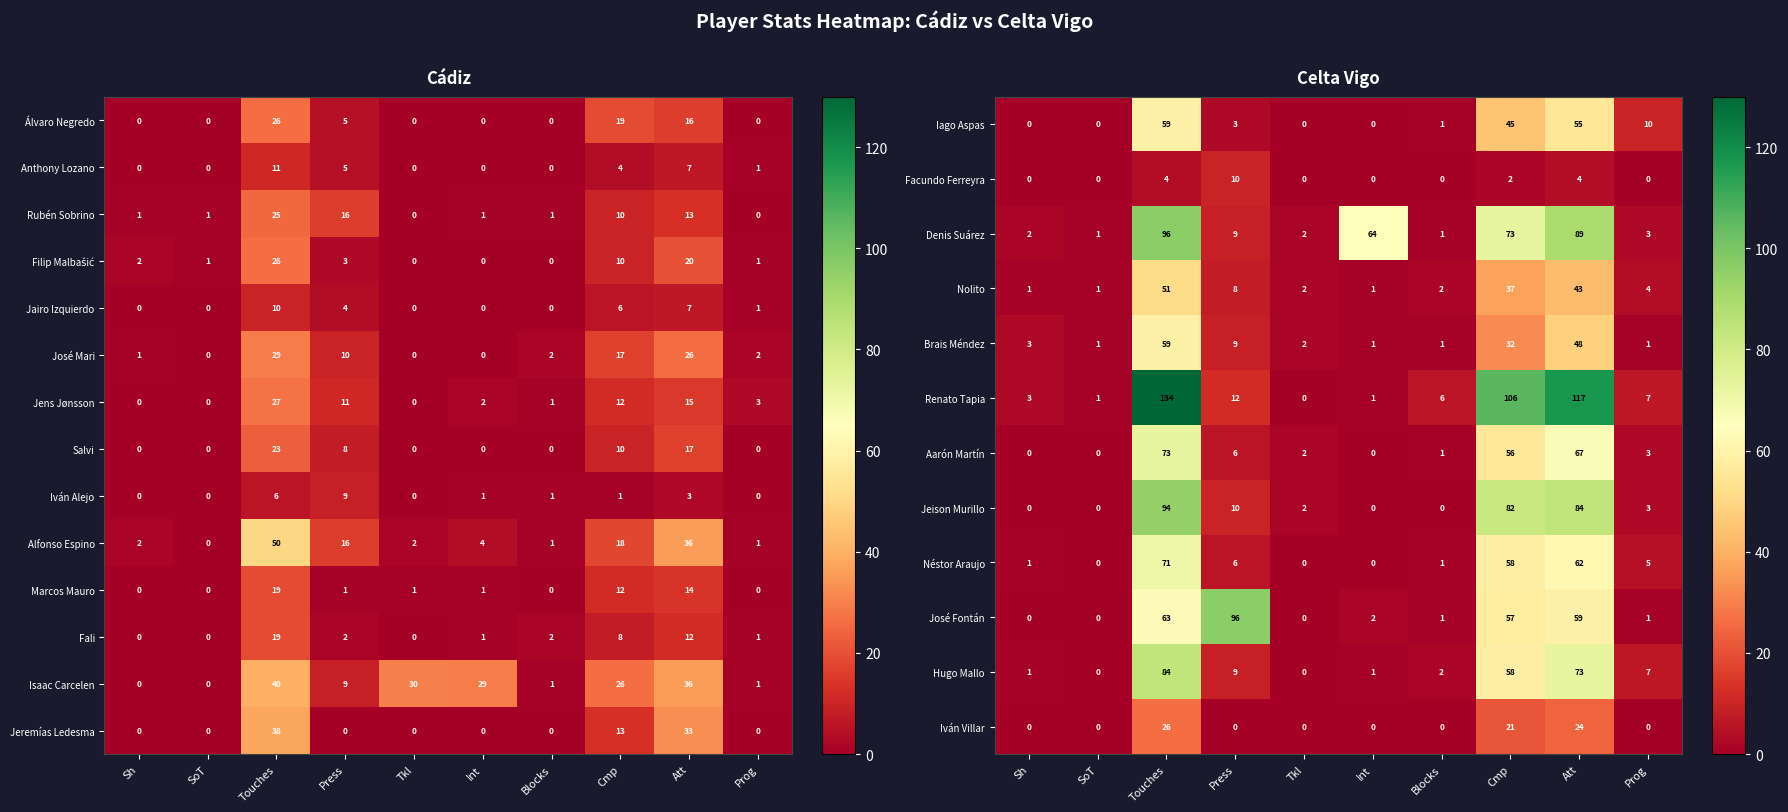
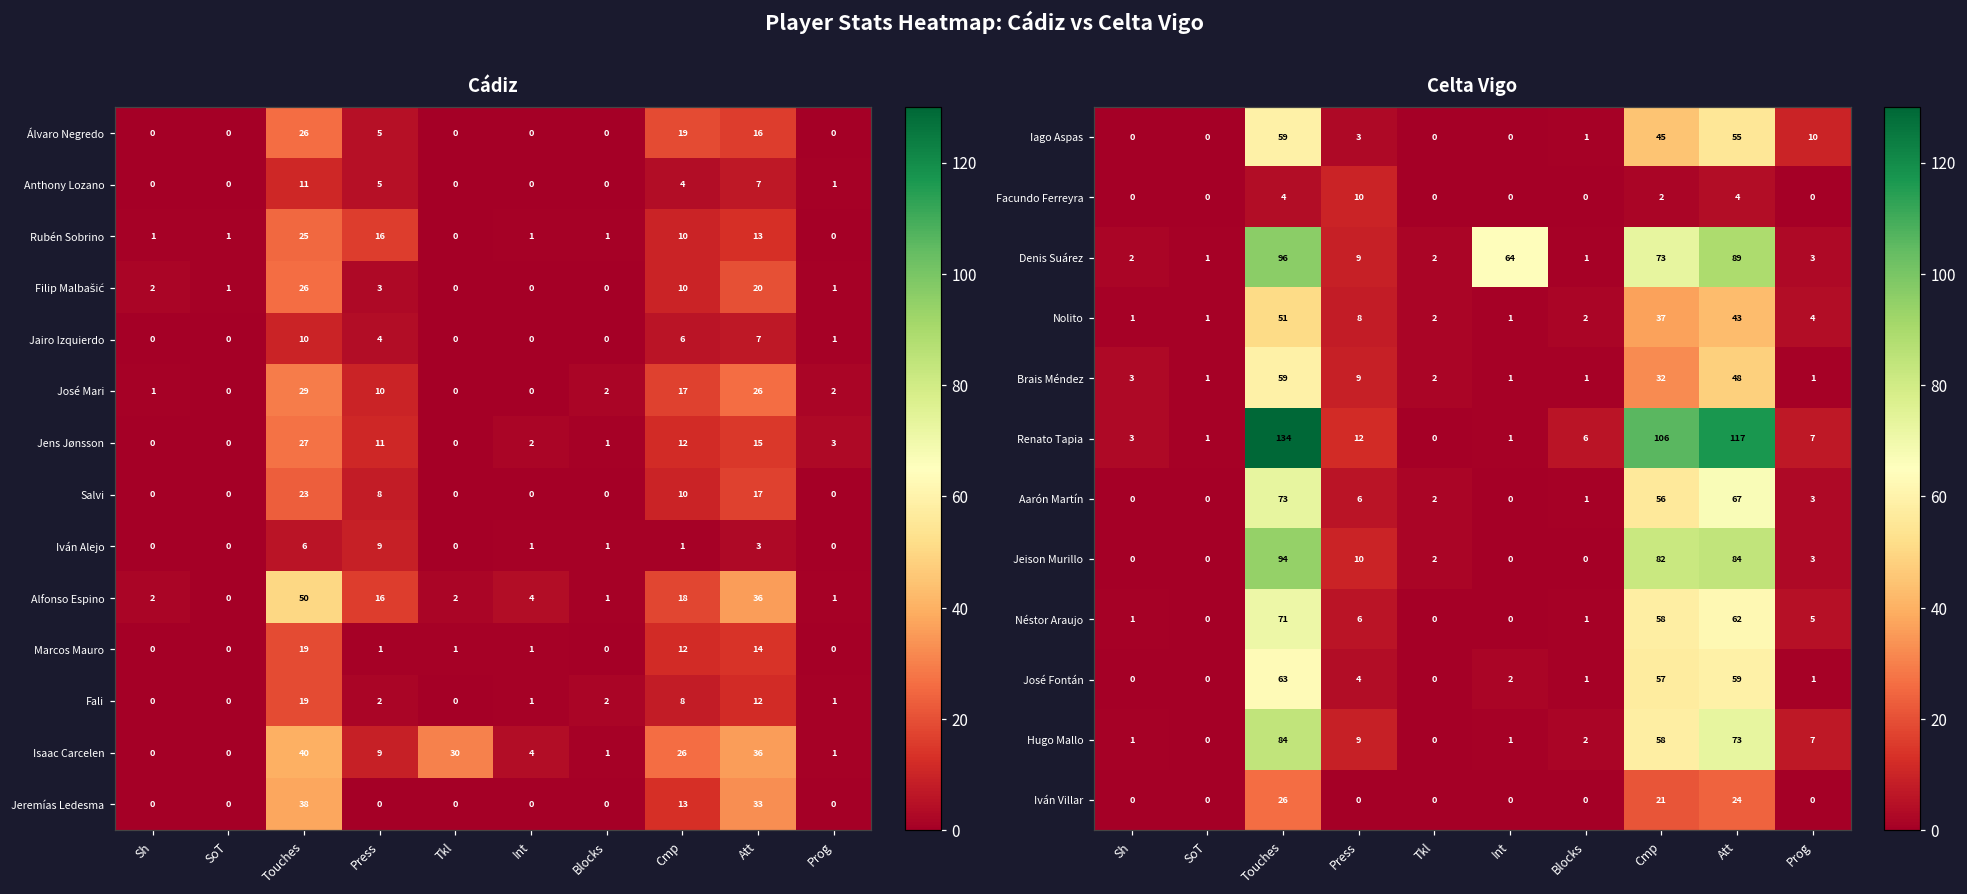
  {
    "Cádiz": {
      "Isaac Carcelen": {
        "Sh": 0,
        "SoT": 0,
        "Touches": 40,
        "Press": 9,
        "Tkl": 30,
-       "Int": 29,
+       "Int": 4,
        "Blocks": 1,
        "Cmp": 26,
        "Att": 36,
        "Prog": 1
      }
    },
    "Celta Vigo": {
      "José Fontán": {
        "Sh": 0,
        "SoT": 0,
        "Touches": 63,
-       "Press": 96,
+       "Press": 4,
        "Tkl": 0,
        "Int": 2,
        "Blocks": 1,
        "Cmp": 57,
        "Att": 59,
        "Prog": 1
      }
    }
  }
